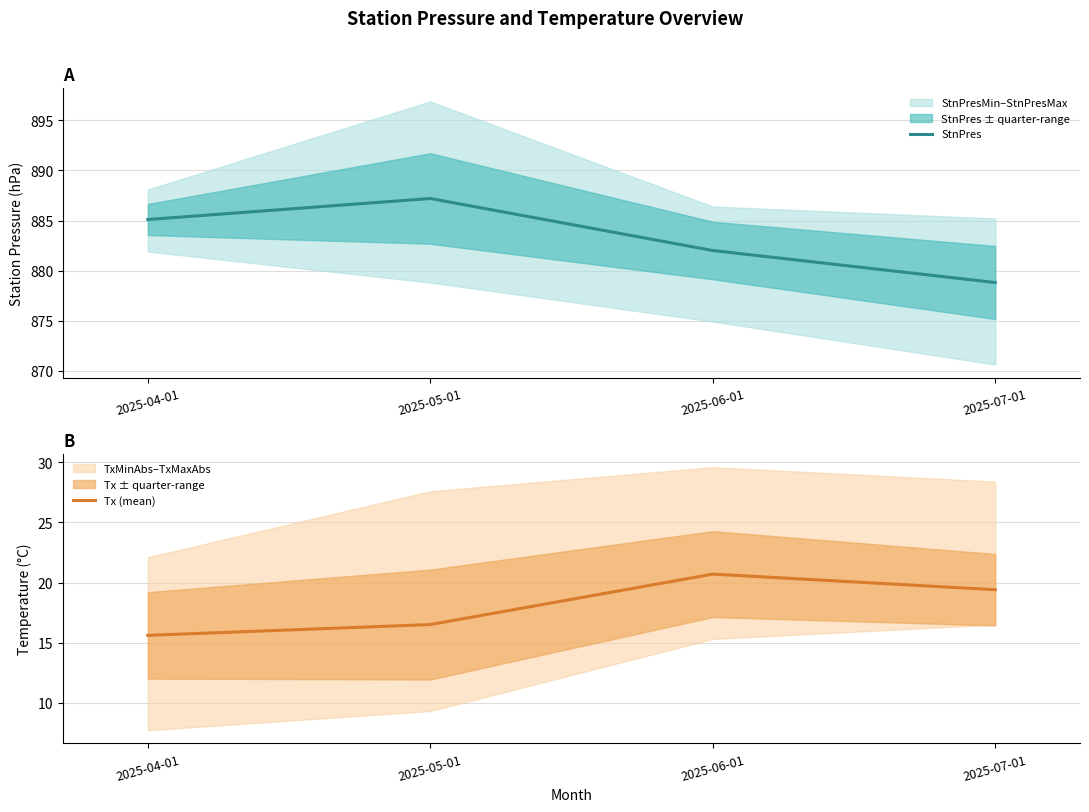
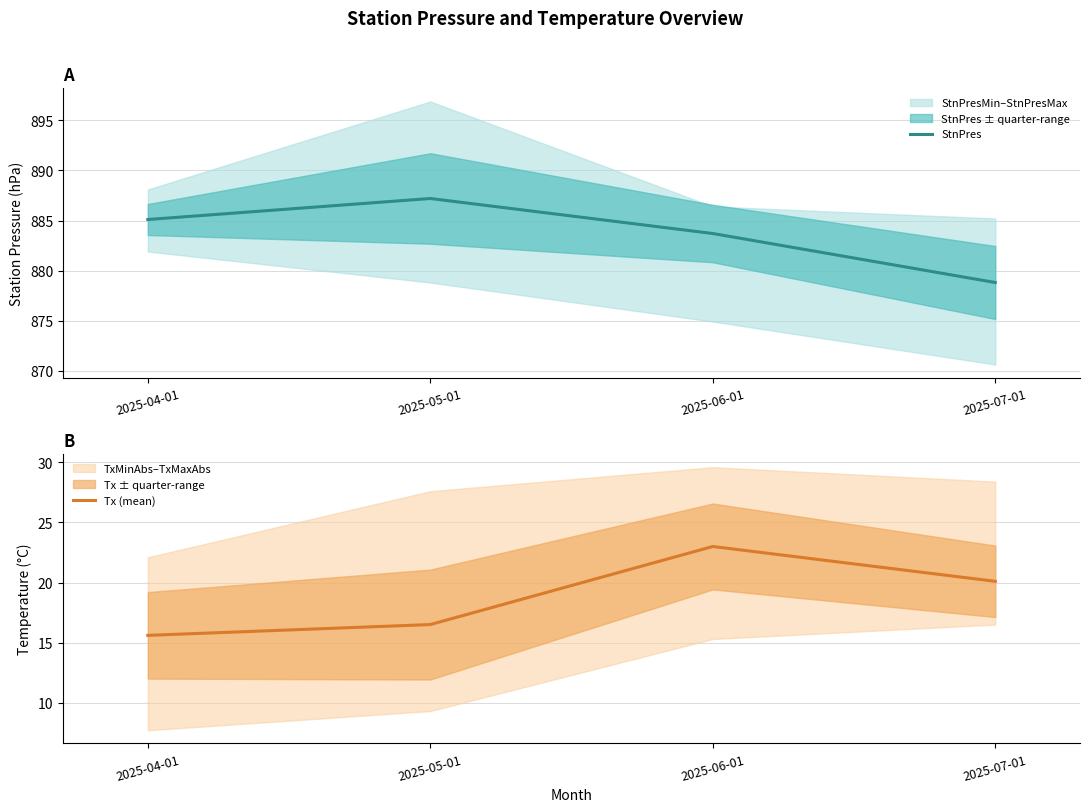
  {
    "A": {
      "StnPres": {
        "2025-04-01": 885.1,
        "2025-05-01": 887.2,
-       "2025-06-01": 882.0,
+       "2025-06-01": 883.7,
        "2025-07-01": 878.8
      }
    },
    "B": {
      "Tx (mean)": {
        "2025-04-01": 15.6,
        "2025-05-01": 16.5,
-       "2025-06-01": 20.7,
-       "2025-07-01": 19.4
+       "2025-06-01": 23.0,
+       "2025-07-01": 20.1
      }
    }
  }
